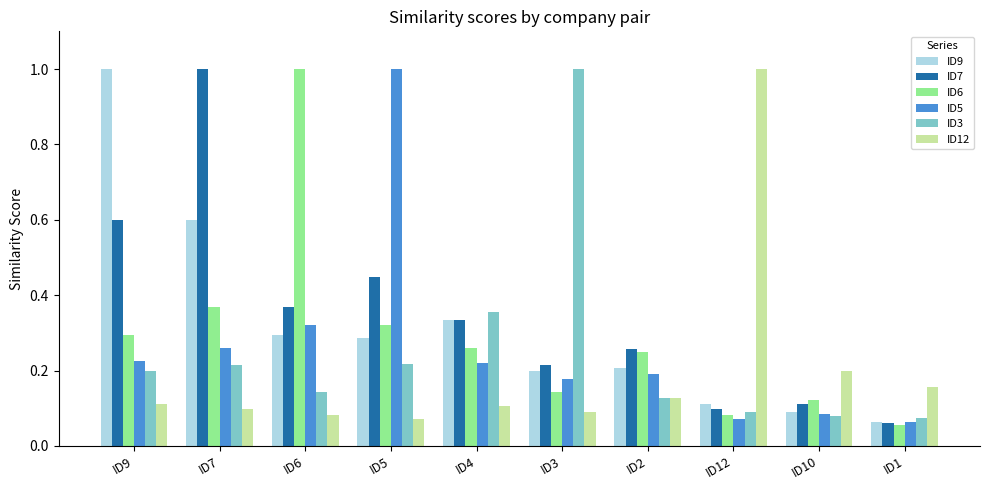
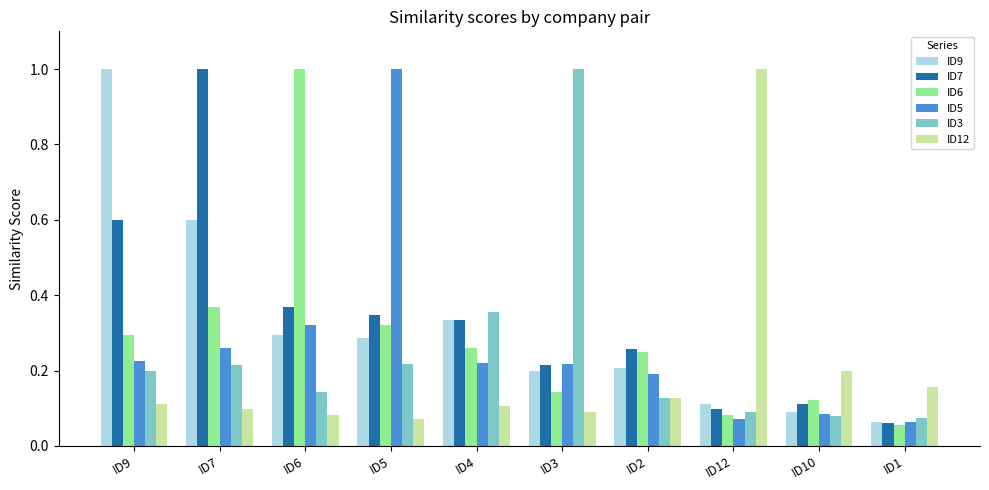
  {
    "ID7": {
      "ID9": 0.60,
      "ID7": 1.00,
      "ID6": 0.37,
-     "ID5": 0.45,
+     "ID5": 0.35,
      "ID4": 0.33,
      "ID3": 0.21,
      "ID2": 0.26,
      "ID12": 0.10,
      "ID10": 0.11,
      "ID1": 0.06
    },
    "ID5": {
      "ID9": 0.22,
      "ID7": 0.26,
      "ID6": 0.32,
      "ID5": 1.00,
      "ID4": 0.22,
-     "ID3": 0.18,
+     "ID3": 0.22,
      "ID2": 0.19,
      "ID12": 0.07,
      "ID10": 0.09,
      "ID1": 0.06
    }
  }
